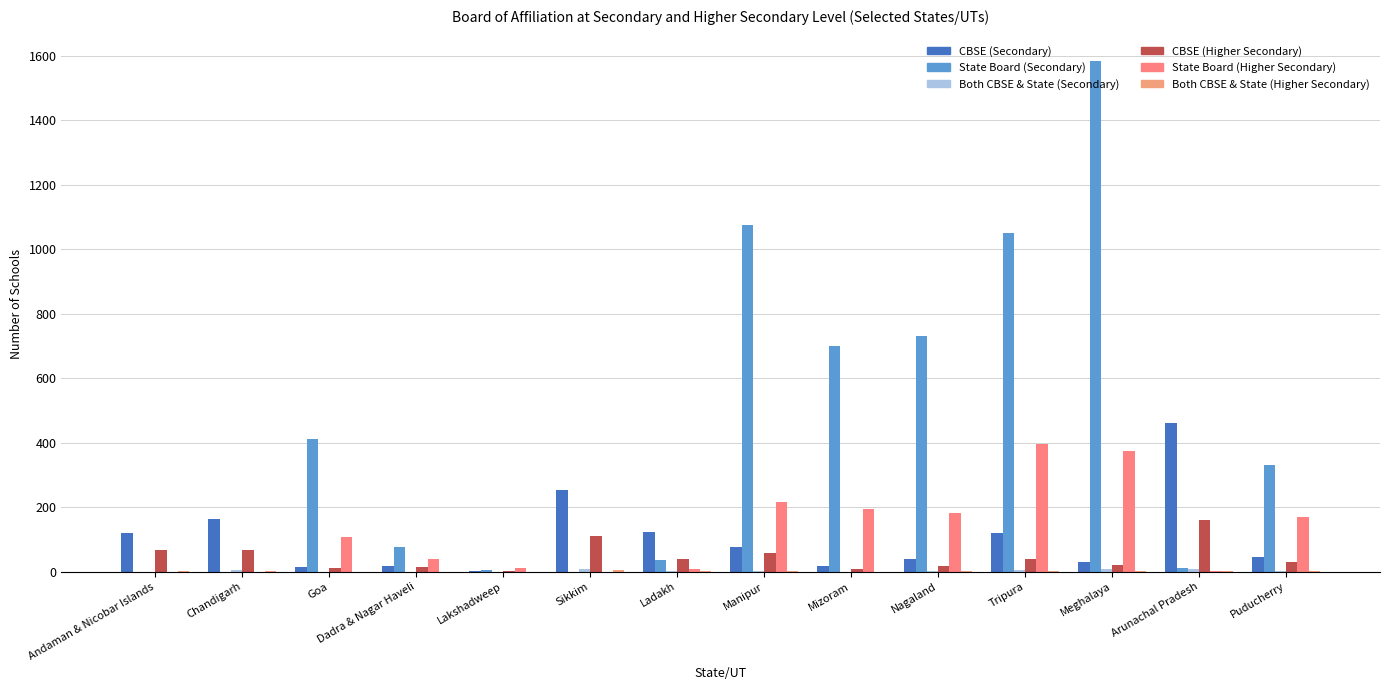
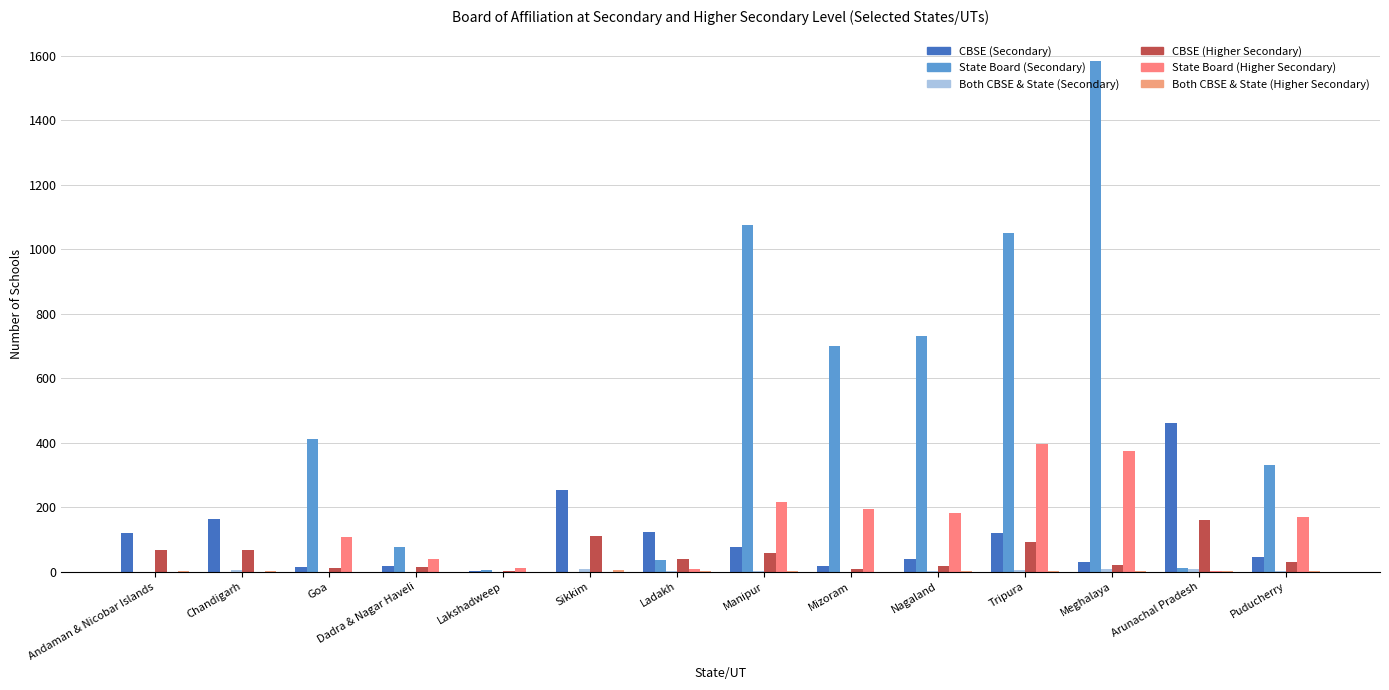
  {
    "Both CBSE & State (Secondary)": {
      "Andaman & Nicobar Islands": 0,
      "Goa": 0,
      "Dadra & Nagar Haveli": 0,
      "Lakshadweep": 0,
      "Sikkim": 10,
      "Mizoram": 0,
      "Arunachal Pradesh": 10
    },
    "CBSE (Higher Secondary)": {
      "Andaman & Nicobar Islands": 70,
      "Chandigarh": 70,
      "Goa": 10,
      "Dadra & Nagar Haveli": 20,
      "Sikkim": 110,
      "Ladakh": 40,
      "Manipur": 60,
      "Mizoram": 10,
      "Nagaland": 20,
-     "Tripura": 40,
+     "Tripura": 90,
      "Meghalaya": 20,
      "Arunachal Pradesh": 160,
      "Puducherry": 30
    }
  }
